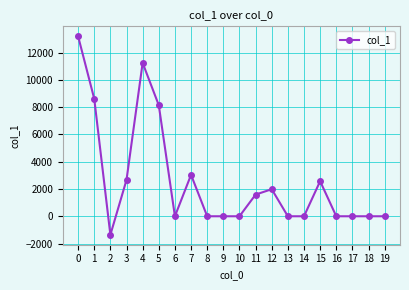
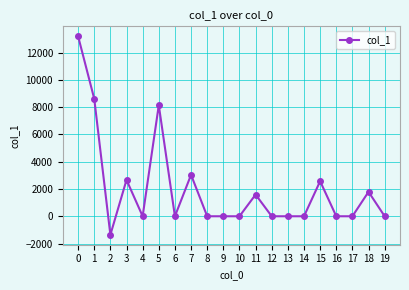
  {
    "0": 13200,
    "1": 8600,
    "2": -1400,
    "3": 2700,
-   "4": 11200,
+   "4": 0,
    "5": 8100,
    "6": 0,
    "7": 3000,
    "8": 0,
    "9": 0,
    "10": 0,
    "11": 1600,
-   "12": 2000,
+   "12": 0,
    "13": 0,
    "14": 0,
    "15": 2600,
    "16": 0,
    "17": 0,
-   "18": 0,
+   "18": 1800,
    "19": 0
  }
